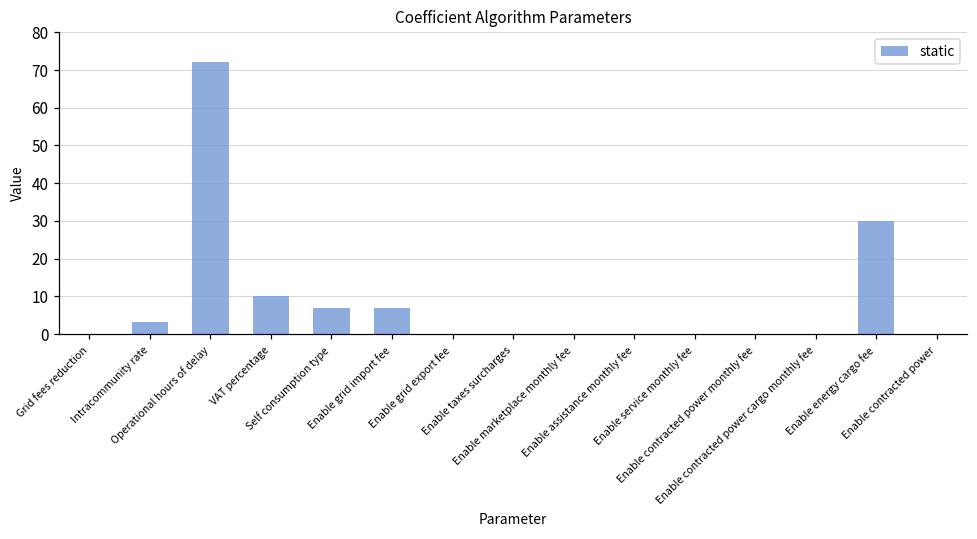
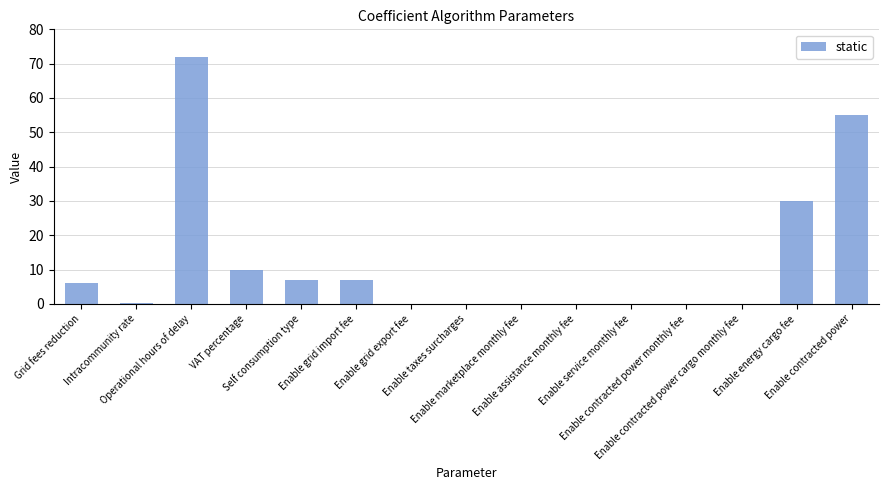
  {
-   "Grid fees reduction": 0,
-   "Intracommunity rate": 3,
+   "Grid fees reduction": 6,
+   "Intracommunity rate": 0,
    "Operational hours of delay": 72,
    "VAT percentage": 10,
    "Self consumption type": 7,
    "Enable grid import fee": 7,
    "Enable grid export fee": 0,
    "Enable taxes surcharges": 0,
    "Enable marketplace monthly fee": 0,
    "Enable assistance monthly fee": 0,
    "Enable service monthly fee": 0,
    "Enable contracted power monthly fee": 0,
    "Enable contracted power cargo monthly fee": 0,
    "Enable energy cargo fee": 30,
-   "Enable contracted power": 0
+   "Enable contracted power": 55
  }
